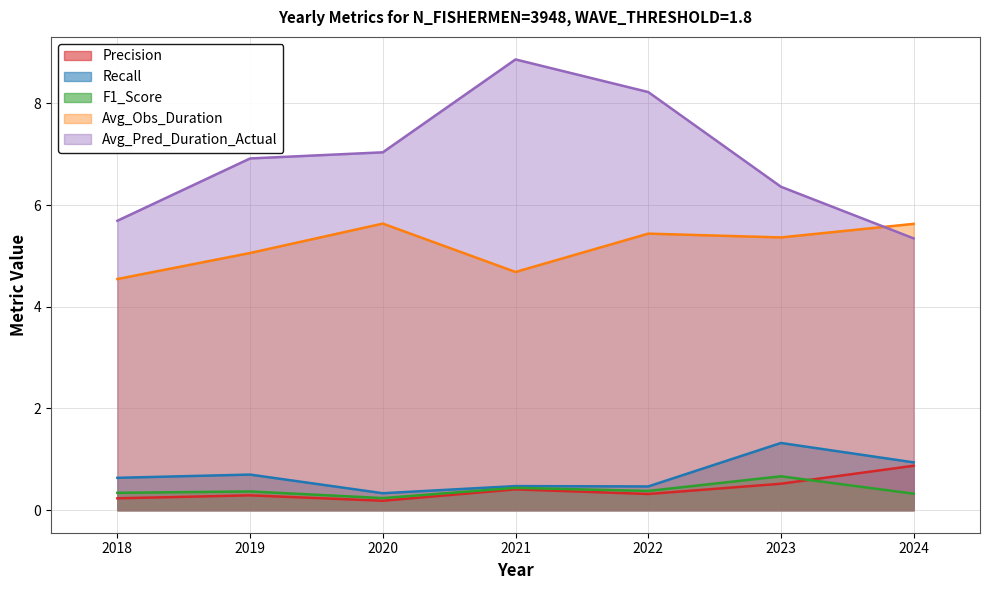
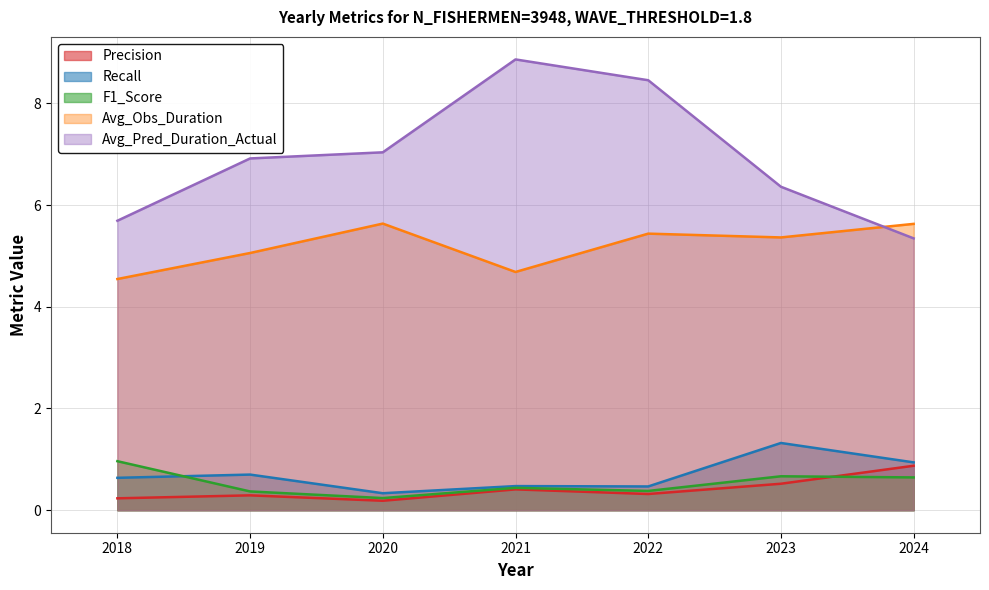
  {
    "Precision": {
      "2018": 0.2,
      "2019": 0.3,
      "2020": 0.2,
      "2022": 0.3,
      "2023": 0.5,
      "2024": 0.9
    },
    "Recall": {
      "2018": 0.6,
      "2019": 0.7,
      "2020": 0.3,
      "2022": 0.5,
      "2023": 1.3,
      "2024": 0.9
    },
    "F1_Score": {
-     "2018": 0.3,
+     "2018": 1.0,
      "2019": 0.4,
      "2020": 0.2,
      "2022": 0.4,
      "2023": 0.7,
-     "2024": 0.3
+     "2024": 0.6
    },
    "Avg_Obs_Duration": {
      "2018": 4.5,
      "2019": 5.1,
      "2020": 5.6,
      "2021": 4.7,
      "2022": 5.4,
      "2023": 5.4,
      "2024": 5.6
    },
    "Avg_Pred_Duration_Actual": {
      "2018": 5.7,
      "2019": 6.9,
      "2020": 7.0,
      "2021": 8.9,
-     "2022": 8.2,
+     "2022": 8.5,
      "2023": 6.4,
      "2024": 5.3
    }
  }
